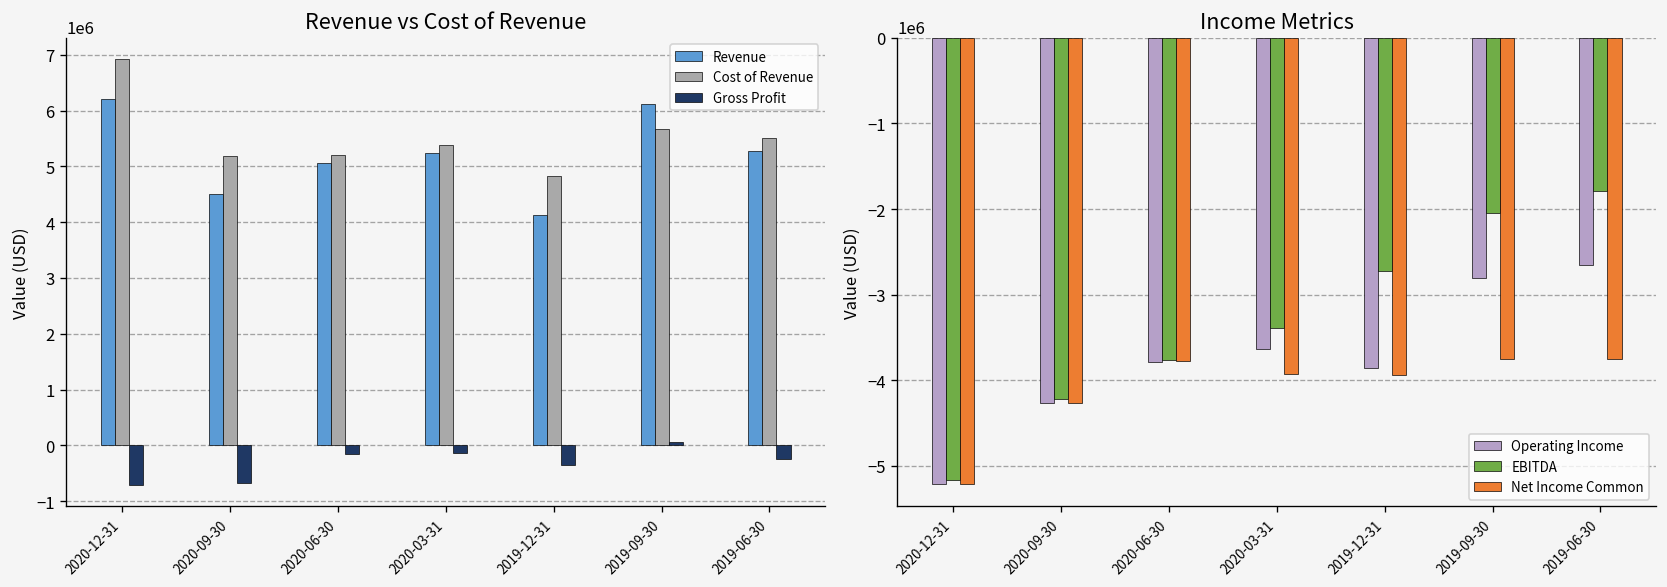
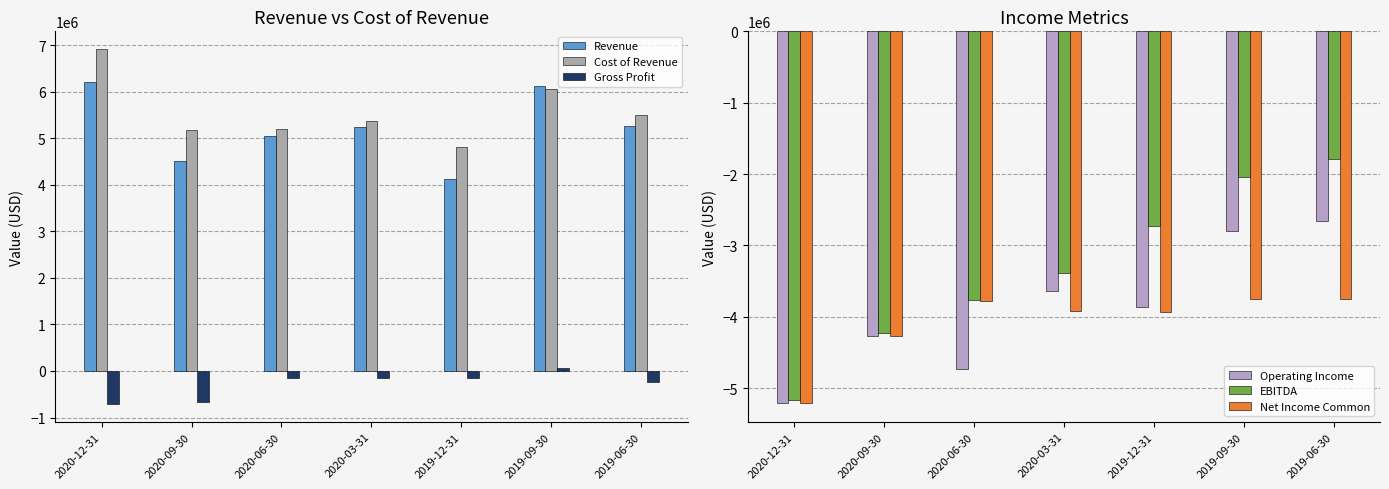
  {
    "Revenue vs Cost of Revenue": {
      "Revenue": {
        "2020-12-31": 6200000,
        "2020-09-30": 4500000,
        "2020-06-30": 5100000,
        "2020-03-31": 5200000,
        "2019-12-31": 4100000,
        "2019-09-30": 6100000,
        "2019-06-30": 5300000
      },
      "Cost of Revenue": {
        "2020-12-31": 6900000,
        "2020-09-30": 5200000,
        "2020-06-30": 5200000,
        "2020-03-31": 5400000,
        "2019-12-31": 4800000,
-       "2019-09-30": 5700000,
+       "2019-09-30": 6100000,
        "2019-06-30": 5500000
      },
      "Gross Profit": {
        "2020-12-31": -700000,
        "2020-09-30": -700000,
        "2020-06-30": -100000,
        "2020-03-31": -100000,
-       "2019-12-31": -400000,
+       "2019-12-31": -200000,
        "2019-09-30": 100000,
        "2019-06-30": -200000
      }
    },
    "Income Metrics": {
      "Operating Income": {
        "2020-12-31": -5200000,
        "2020-09-30": -4300000,
-       "2020-06-30": -3800000,
+       "2020-06-30": -4700000,
        "2020-03-31": -3600000,
        "2019-12-31": -3900000,
        "2019-09-30": -2800000,
        "2019-06-30": -2700000
      },
      "EBITDA": {
        "2020-12-31": -5200000,
        "2020-09-30": -4200000,
        "2020-06-30": -3800000,
        "2020-03-31": -3400000,
        "2019-12-31": -2700000,
        "2019-09-30": -2000000,
        "2019-06-30": -1800000
      },
      "Net Income Common": {
        "2020-12-31": -5200000,
        "2020-09-30": -4300000,
        "2020-06-30": -3800000,
        "2020-03-31": -3900000,
        "2019-12-31": -3900000,
        "2019-09-30": -3800000,
        "2019-06-30": -3700000
      }
    }
  }
